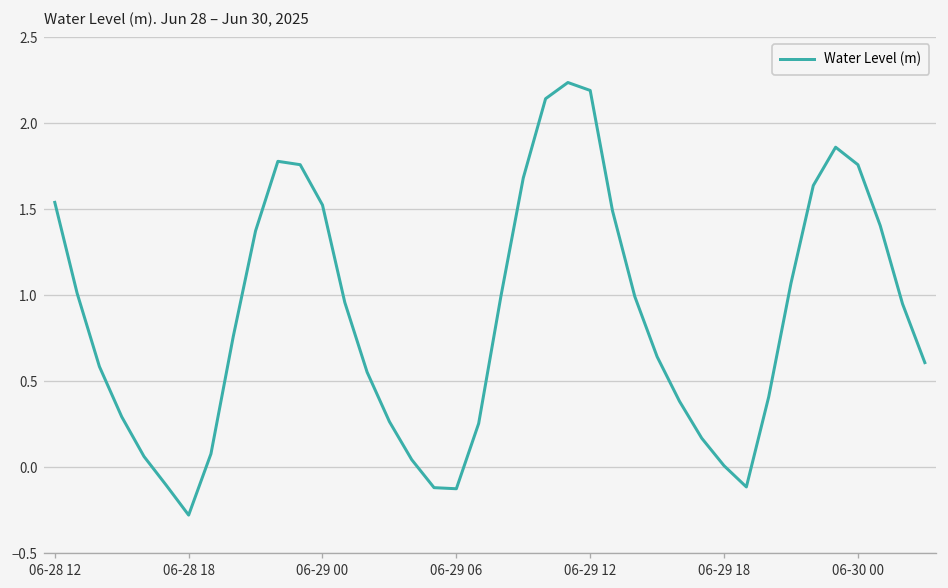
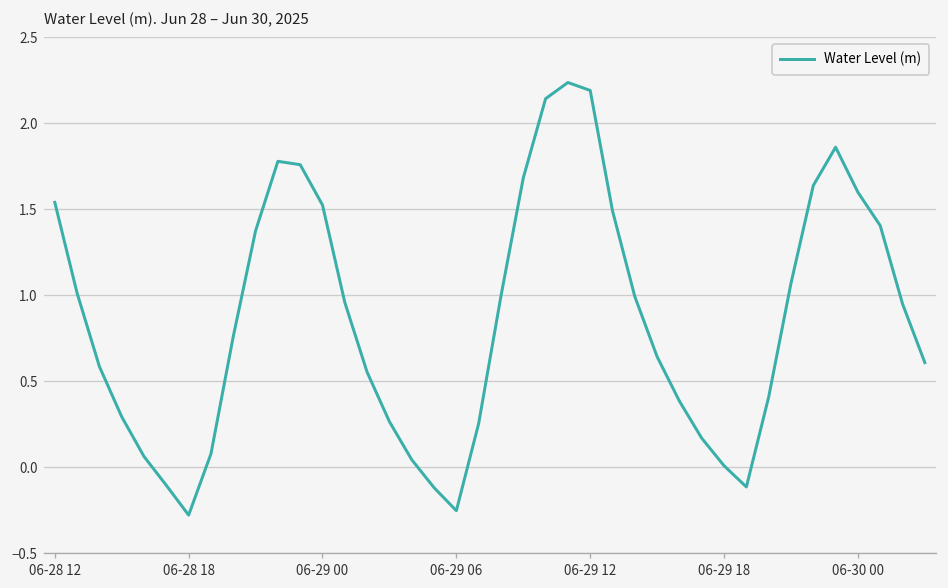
  {
    "06-28 12": 1.54,
    "06-28 18": -0.28,
    "06-29 00": 1.52,
-   "06-29 06": -0.13,
+   "06-29 06": -0.25,
    "06-29 12": 2.19,
    "06-29 18": 0.01,
-   "06-30 00": 1.76
+   "06-30 00": 1.60
  }
